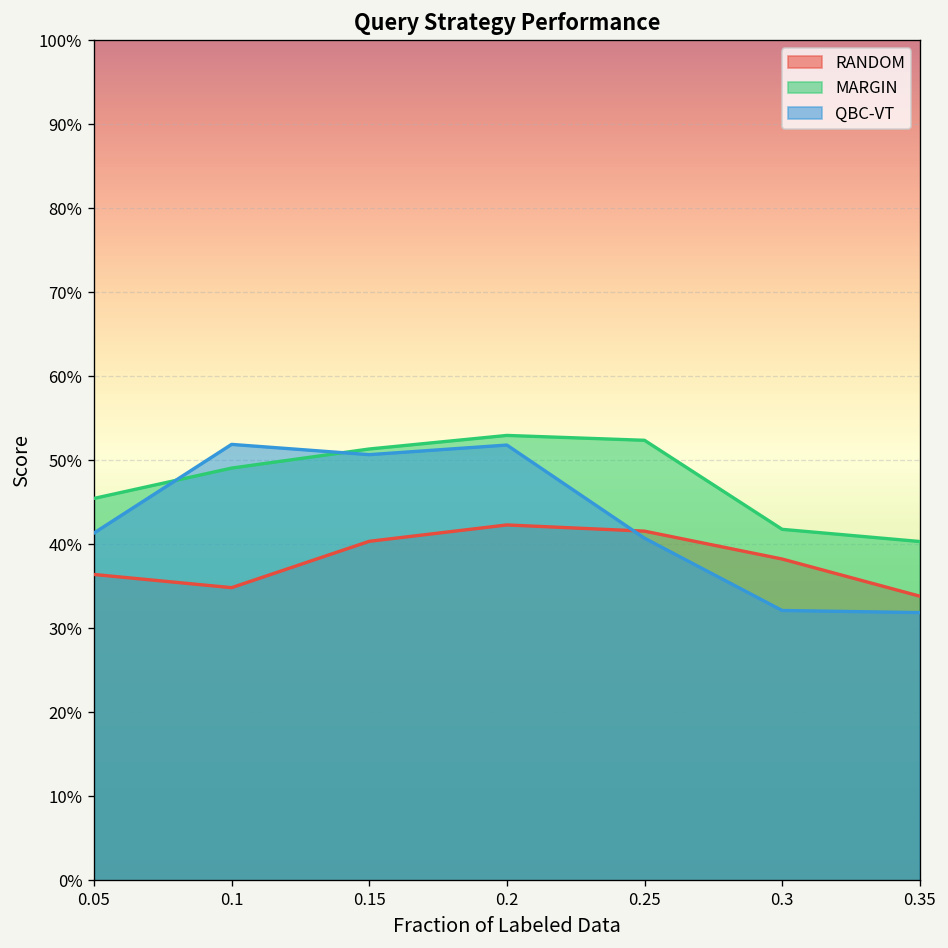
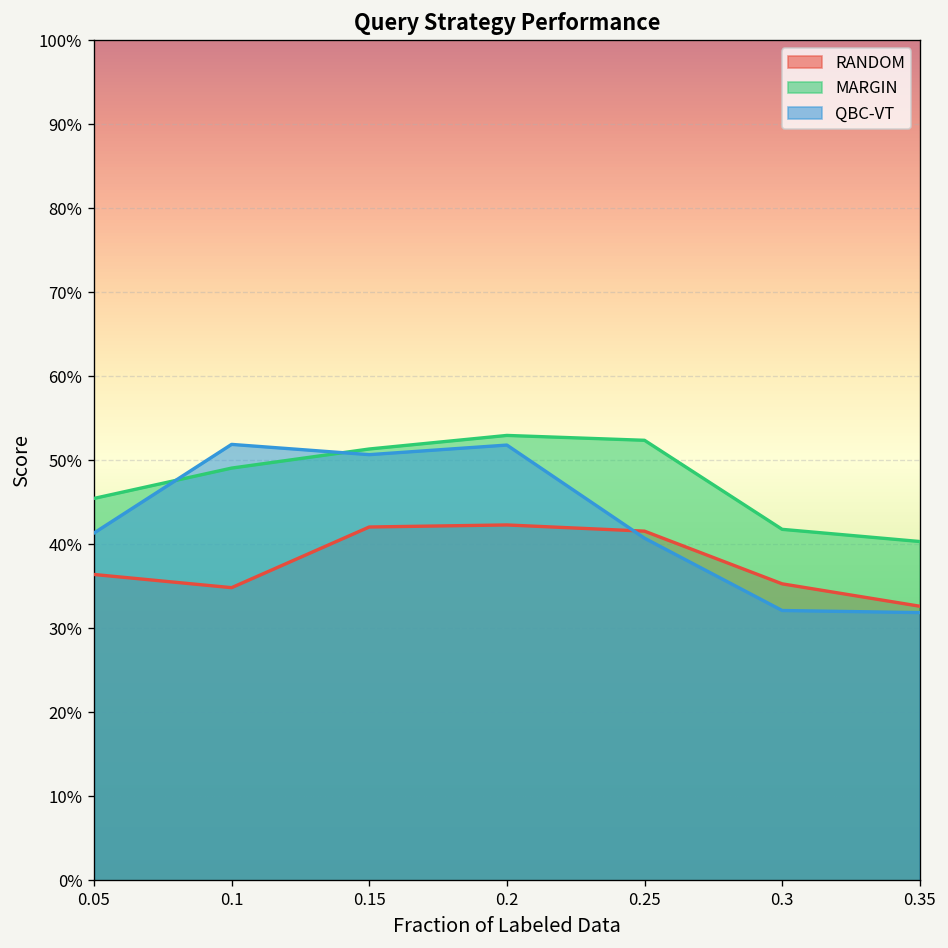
  {
    "RANDOM": {
      "0.05": "36%",
      "0.1": "35%",
-     "0.15": "40%",
+     "0.15": "42%",
      "0.2": "42%",
      "0.25": "42%",
-     "0.3": "38%",
-     "0.35": "34%"
+     "0.3": "35%",
+     "0.35": "33%"
    },
    "MARGIN": {
      "0.05": "45%",
      "0.1": "49%",
      "0.15": "51%",
      "0.2": "53%",
      "0.25": "52%",
      "0.3": "42%",
      "0.35": "40%"
    },
    "QBC-VT": {
      "0.05": "41%",
      "0.1": "52%",
      "0.15": "51%",
      "0.2": "52%",
      "0.25": "41%",
      "0.3": "32%",
      "0.35": "32%"
    }
  }
